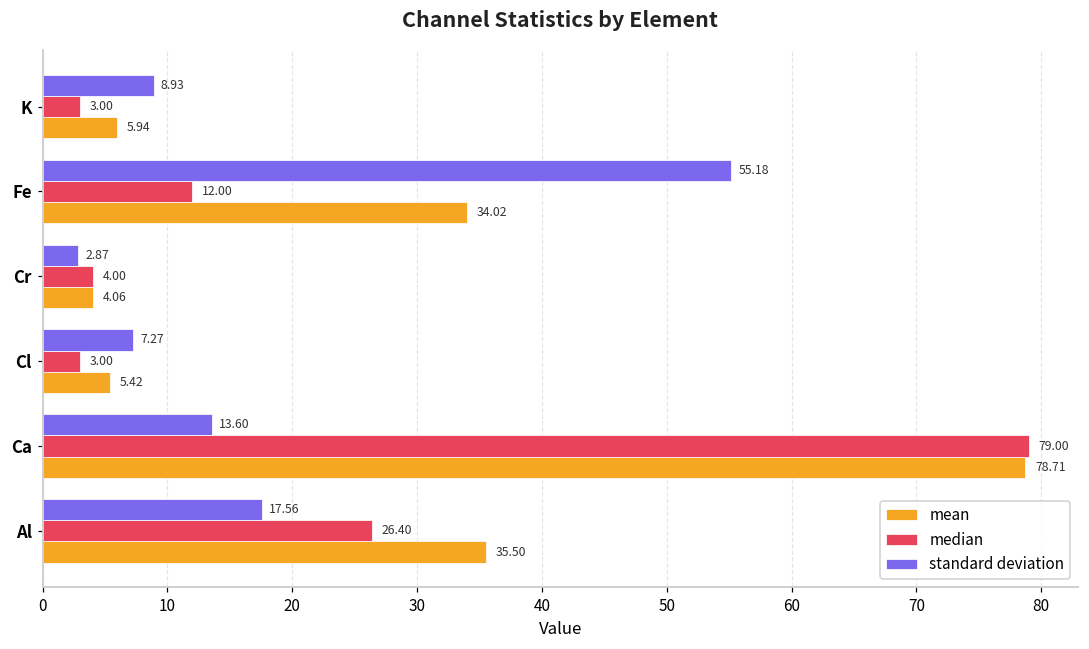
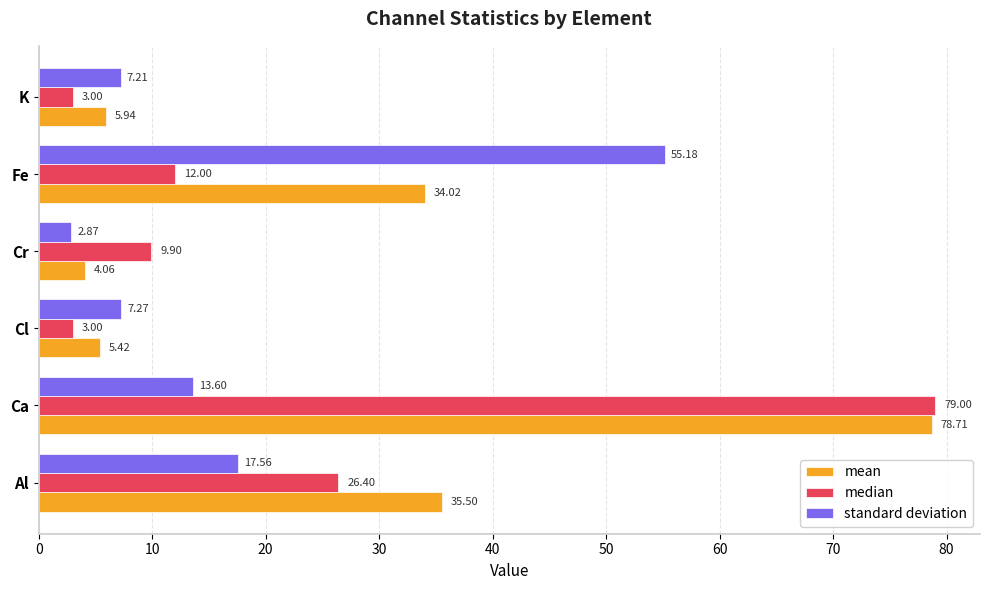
  {
    "mean": {
      "K": 5.94,
      "Fe": 34.02,
      "Cr": 4.06,
      "Cl": 5.42,
      "Ca": 78.71,
      "Al": 35.50
    },
    "median": {
      "K": 3.00,
      "Fe": 12.00,
-     "Cr": 4.00,
+     "Cr": 9.90,
      "Cl": 3.00,
      "Ca": 79.00,
      "Al": 26.40
    },
    "standard deviation": {
-     "K": 8.93,
+     "K": 7.21,
      "Fe": 55.18,
      "Cr": 2.87,
      "Cl": 7.27,
      "Ca": 13.60,
      "Al": 17.56
    }
  }
